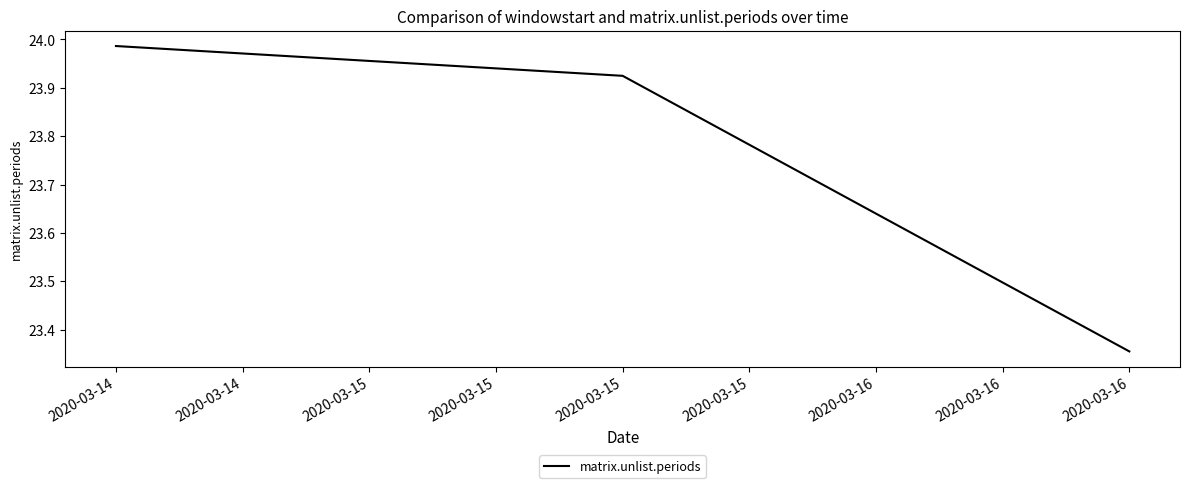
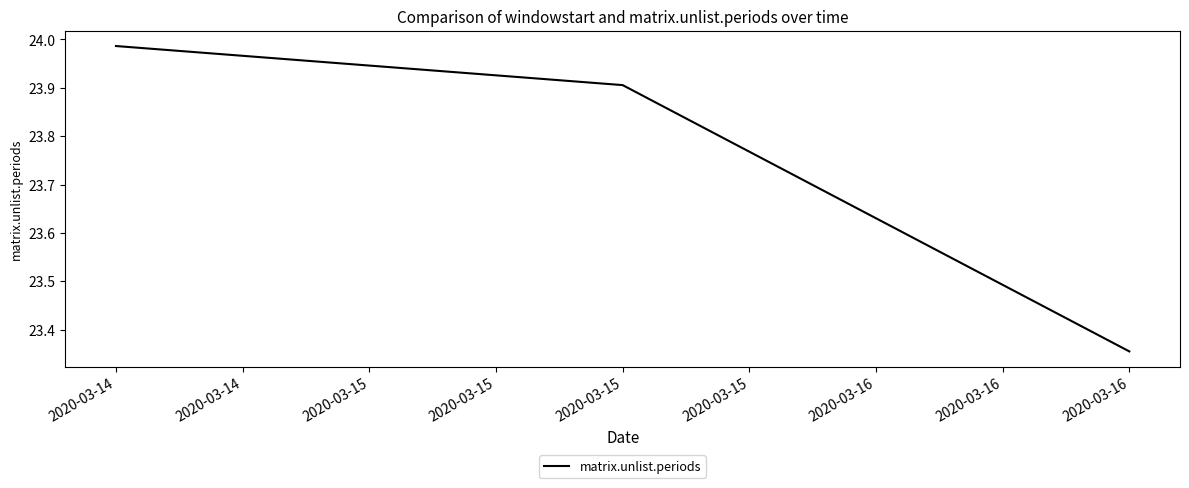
  {
    "2020-03-14": 23.99,
-   "2020-03-15": 23.92,
+   "2020-03-15": 23.91,
    "2020-03-16": 23.36
  }
